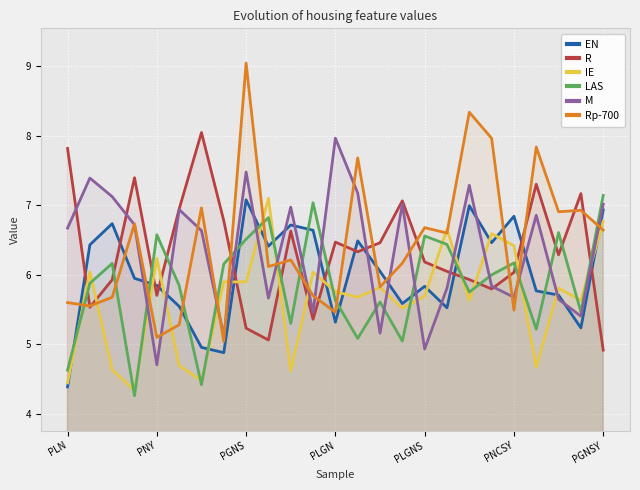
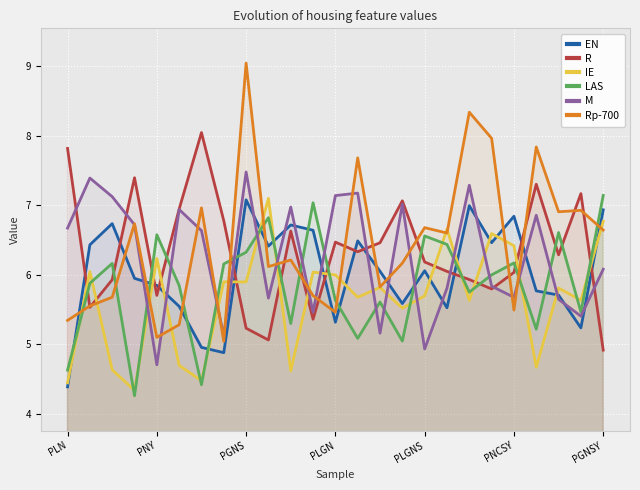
  {
    "EN": {
      "PLN": 4.4,
      "PNY": 5.8,
      "PGNS": 7.1,
      "PLGN": 5.3,
-     "PLGNS": 5.8,
+     "PLGNS": 6.1,
      "PNCSY": 6.8,
      "PGNSY": 6.9
    },
    "R": {
      "PLN": 7.8,
      "PNY": 5.7,
      "PGNS": 5.2,
      "PLGN": 6.5,
      "PLGNS": 6.2,
      "PNCSY": 6.0,
      "PGNSY": 4.9
    },
    "IE": {
      "PLN": 4.4,
      "PNY": 6.2,
      "PGNS": 5.9,
-     "PLGN": 5.8,
+     "PLGN": 6.0,
      "PLGNS": 5.7,
      "PNCSY": 6.4,
      "PGNSY": 6.8
    },
    "LAS": {
      "PLN": 4.6,
      "PNY": 6.6,
-     "PGNS": 6.5,
+     "PGNS": 6.3,
      "PLGN": 5.6,
      "PLGNS": 6.6,
      "PNCSY": 6.2,
      "PGNSY": 7.1
    },
    "M": {
      "PLN": 6.7,
      "PNY": 4.7,
      "PGNS": 7.5,
-     "PLGN": 8.0,
+     "PLGN": 7.1,
      "PLGNS": 4.9,
      "PNCSY": 5.7,
-     "PGNSY": 7.0
+     "PGNSY": 6.1
    },
    "Rp-700": {
-     "PLN": 5.6,
+     "PLN": 5.3,
      "PNY": 5.1,
      "PGNS": 9.0,
      "PLGN": 5.5,
      "PLGNS": 6.7,
      "PNCSY": 5.5,
      "PGNSY": 6.6
    }
  }
